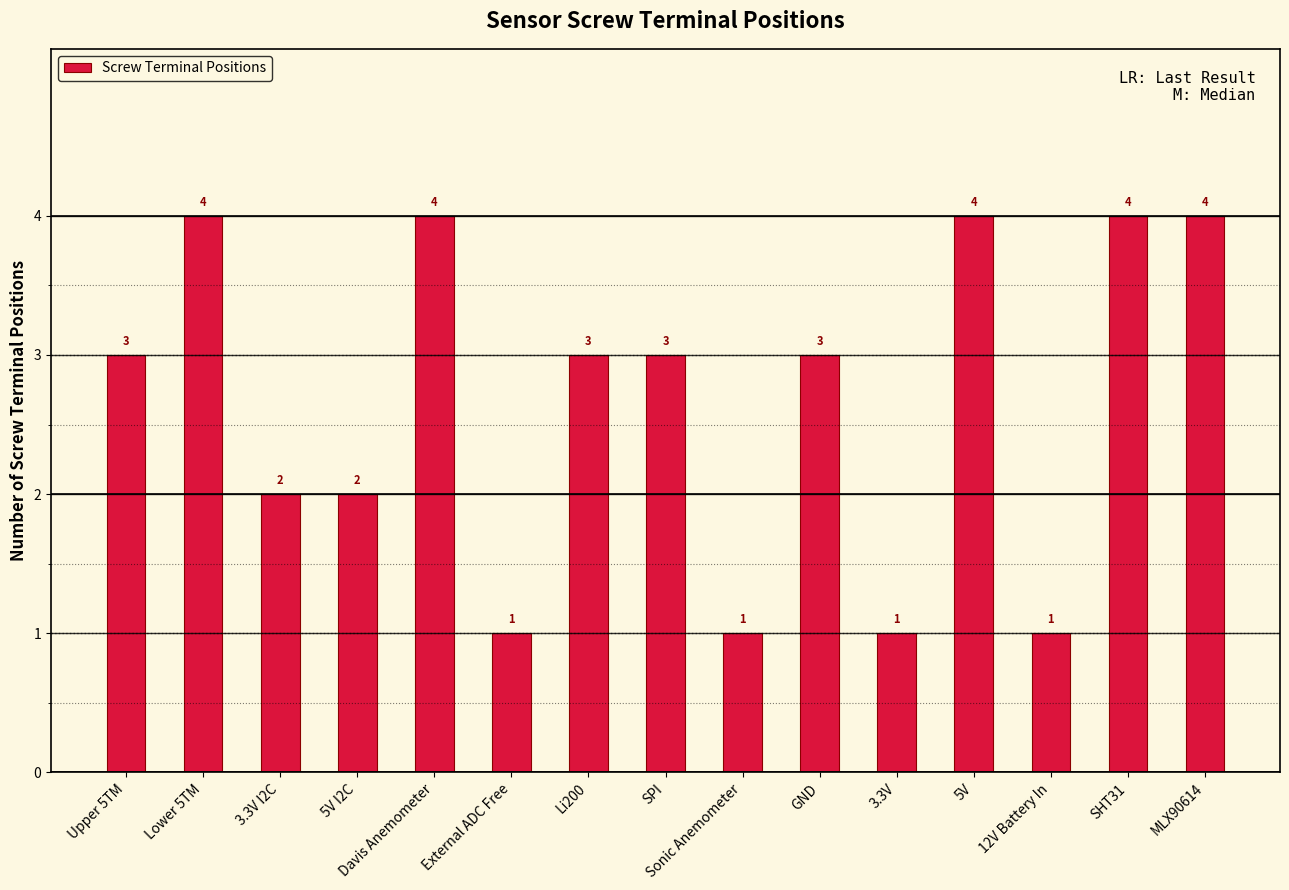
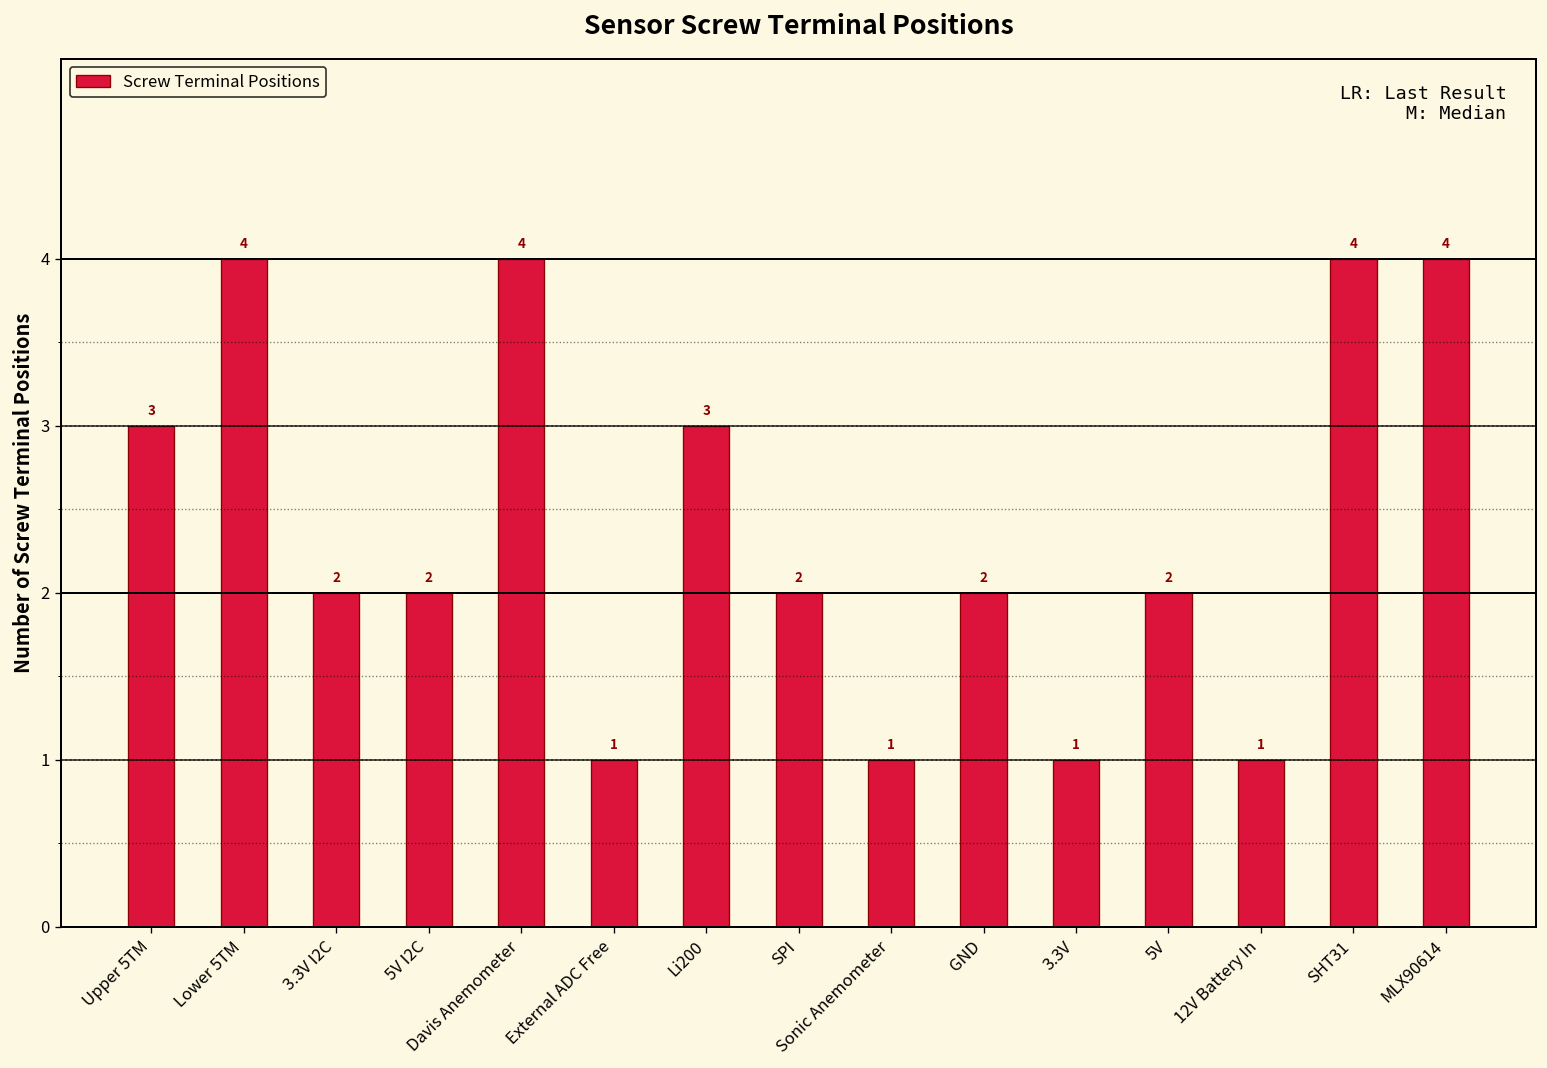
  {
    "Upper 5TM": 3,
    "Lower 5TM": 4,
    "3.3V I2C": 2,
    "5V I2C": 2,
    "Davis Anemometer": 4,
    "External ADC Free": 1,
    "Li200": 3,
-   "SPI": 3,
+   "SPI": 2,
    "Sonic Anemometer": 1,
-   "GND": 3,
+   "GND": 2,
    "3.3V": 1,
-   "5V": 4,
+   "5V": 2,
    "12V Battery In": 1,
    "SHT31": 4,
    "MLX90614": 4
  }
